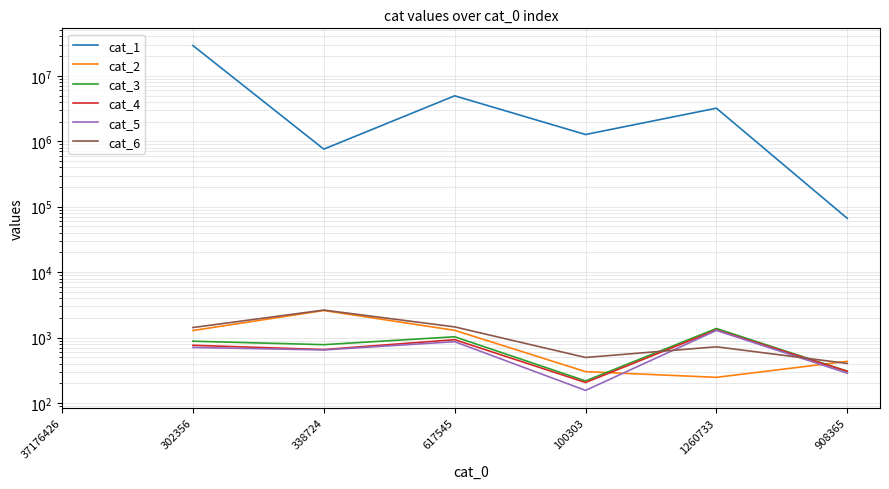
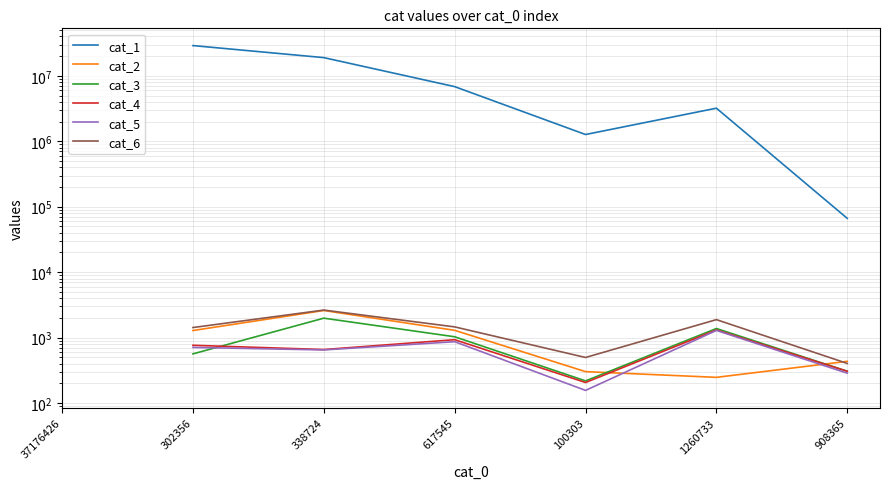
  {
    "cat_1": {
      "302356": 30000000,
-     "338724": 800000,
-     "617545": 5000000,
+     "338724": 19000000,
+     "617545": 7000000,
      "100303": 1300000,
      "1260733": 3000000,
      "908365": 70000
    },
    "cat_2": {
      "302356": 1300,
      "617545": 1300,
      "100303": 300,
      "1260733": 250
    },
    "cat_3": {
-     "302356": 900,
-     "338724": 800,
+     "302356": 600,
+     "338724": 2000,
      "617545": 1000
    },
    "cat_5": {
      "100303": 160
    },
    "cat_6": {
      "302356": 1400,
      "617545": 1500,
      "100303": 500,
-     "1260733": 700
+     "1260733": 1900
    }
  }
